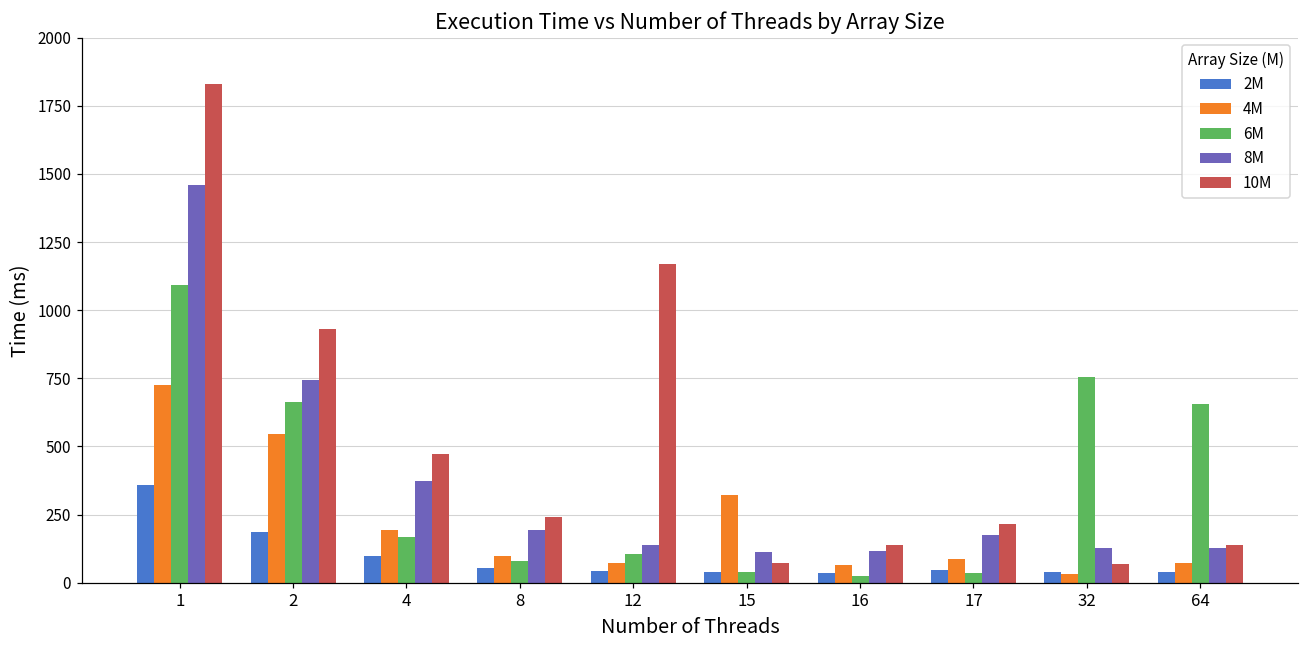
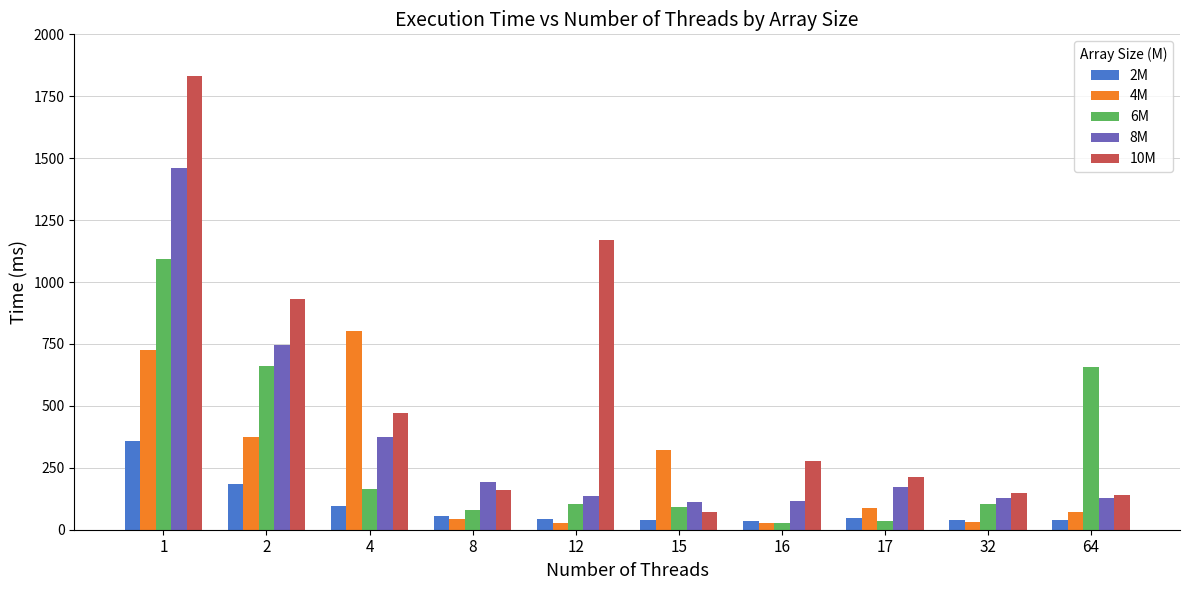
  {
    "4M": {
      "1": 730,
-     "2": 550,
-     "4": 190,
-     "8": 100,
-     "12": 70,
+     "2": 370,
+     "4": 800,
+     "8": 40,
+     "12": 30,
      "15": 320,
-     "16": 70,
+     "16": 30,
      "17": 90,
      "32": 30,
      "64": 70
    },
    "6M": {
      "1": 1090,
      "2": 660,
      "4": 170,
      "8": 80,
      "12": 100,
-     "15": 40,
+     "15": 90,
      "16": 30,
      "17": 40,
-     "32": 750,
+     "32": 100,
      "64": 660
    },
    "10M": {
      "1": 1830,
      "2": 930,
      "4": 470,
-     "8": 240,
+     "8": 160,
      "12": 1170,
      "15": 70,
-     "16": 140,
+     "16": 280,
      "17": 210,
-     "32": 70,
+     "32": 150,
      "64": 140
    }
  }
